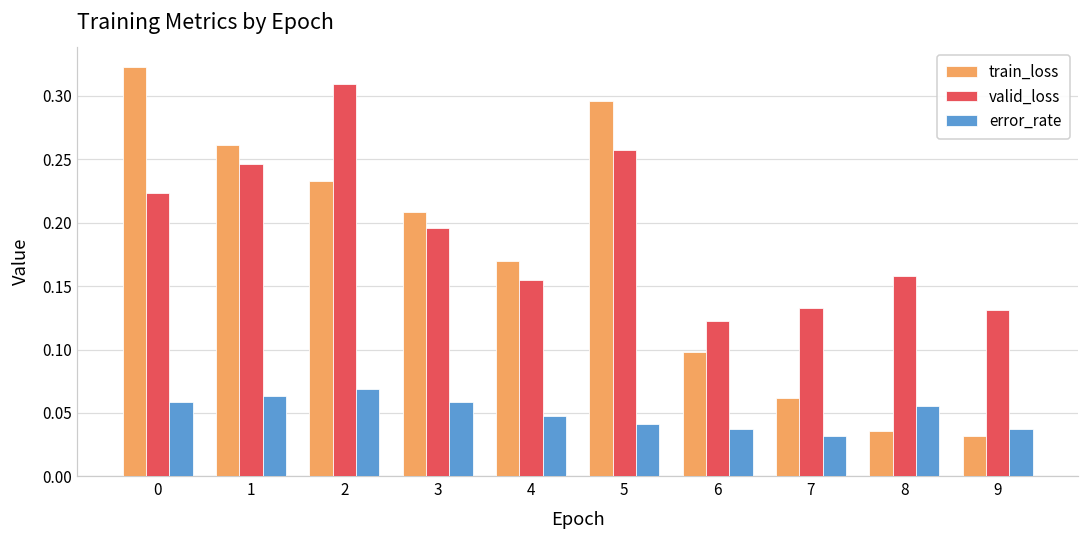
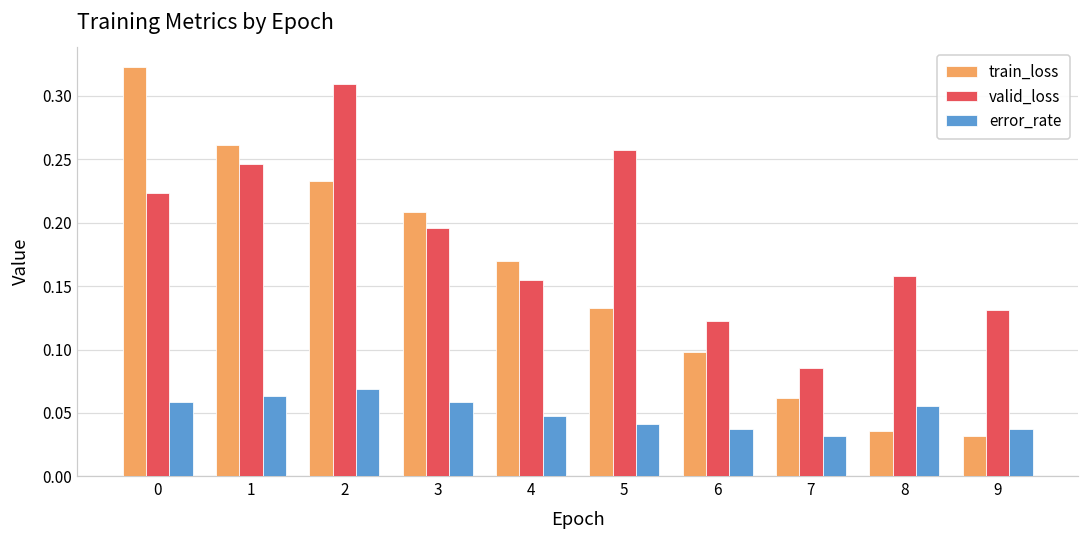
  {
    "train_loss": {
      "0": 0.322,
      "1": 0.261,
      "2": 0.233,
      "3": 0.208,
      "4": 0.170,
-     "5": 0.296,
+     "5": 0.132,
      "6": 0.098,
      "7": 0.062,
      "8": 0.036,
      "9": 0.032
    },
    "valid_loss": {
      "0": 0.223,
      "1": 0.246,
      "2": 0.309,
      "3": 0.196,
      "4": 0.155,
      "5": 0.257,
      "6": 0.122,
-     "7": 0.133,
+     "7": 0.086,
      "8": 0.158,
      "9": 0.131
    },
    "error_rate": {
      "0": 0.058,
      "1": 0.064,
      "2": 0.069,
      "3": 0.058,
      "4": 0.048,
      "5": 0.041,
      "6": 0.037,
      "7": 0.032,
      "8": 0.056,
      "9": 0.037
    }
  }
